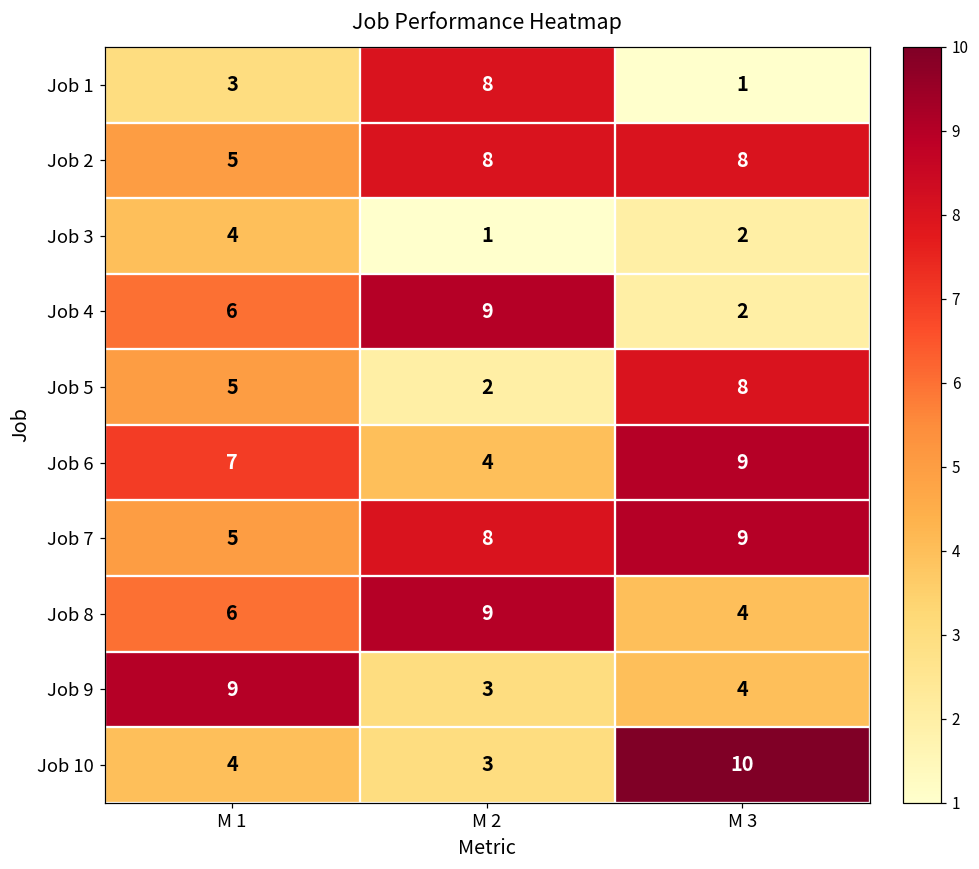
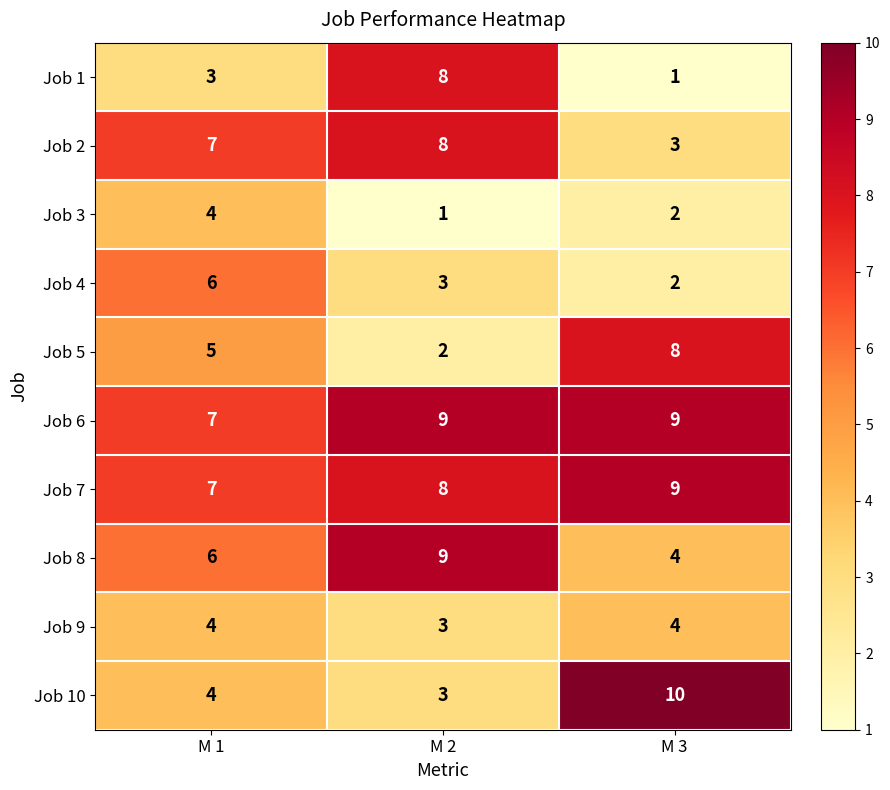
  {
    "Job 1": {
      "M 1": 3,
      "M 2": 8,
      "M 3": 1
    },
    "Job 2": {
-     "M 1": 5,
+     "M 1": 7,
      "M 2": 8,
-     "M 3": 8
+     "M 3": 3
    },
    "Job 3": {
      "M 1": 4,
      "M 2": 1,
      "M 3": 2
    },
    "Job 4": {
      "M 1": 6,
-     "M 2": 9,
+     "M 2": 3,
      "M 3": 2
    },
    "Job 5": {
      "M 1": 5,
      "M 2": 2,
      "M 3": 8
    },
    "Job 6": {
      "M 1": 7,
-     "M 2": 4,
+     "M 2": 9,
      "M 3": 9
    },
    "Job 7": {
-     "M 1": 5,
+     "M 1": 7,
      "M 2": 8,
      "M 3": 9
    },
    "Job 8": {
      "M 1": 6,
      "M 2": 9,
      "M 3": 4
    },
    "Job 9": {
-     "M 1": 9,
+     "M 1": 4,
      "M 2": 3,
      "M 3": 4
    },
    "Job 10": {
      "M 1": 4,
      "M 2": 3,
      "M 3": 10
    }
  }
